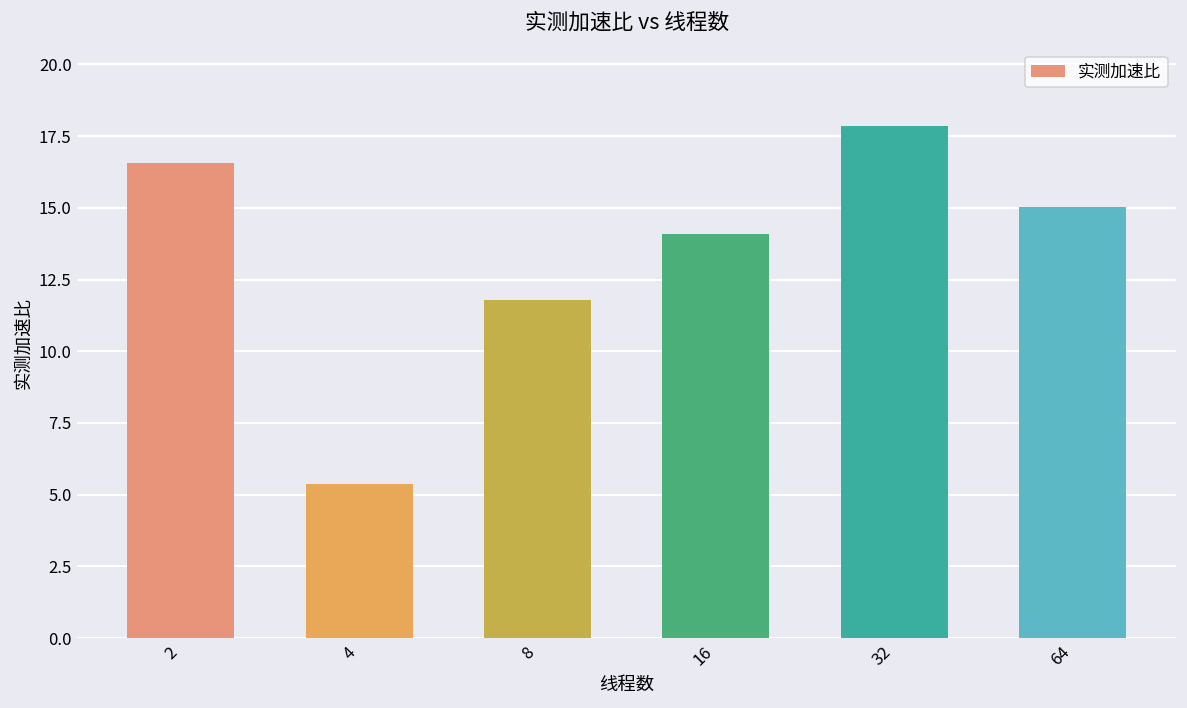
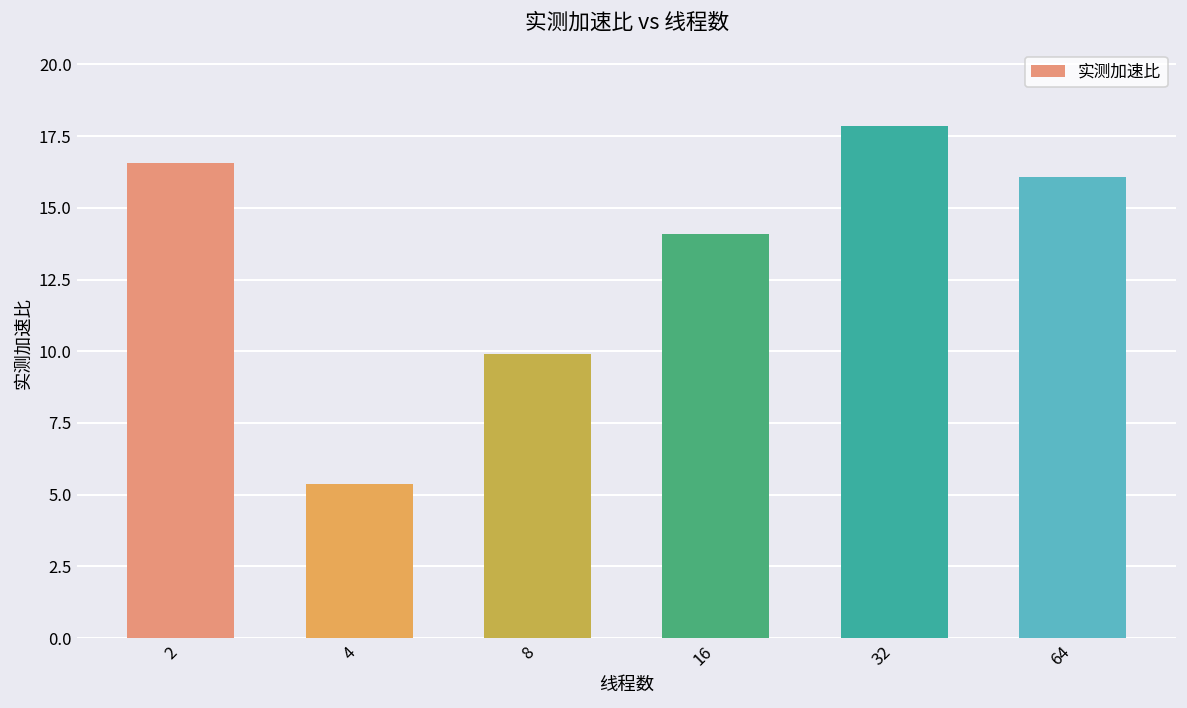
  {
    "2": 16.6,
    "4": 5.4,
-   "8": 11.8,
+   "8": 9.9,
    "16": 14.1,
    "32": 17.9,
-   "64": 15.0
+   "64": 16.1
  }
